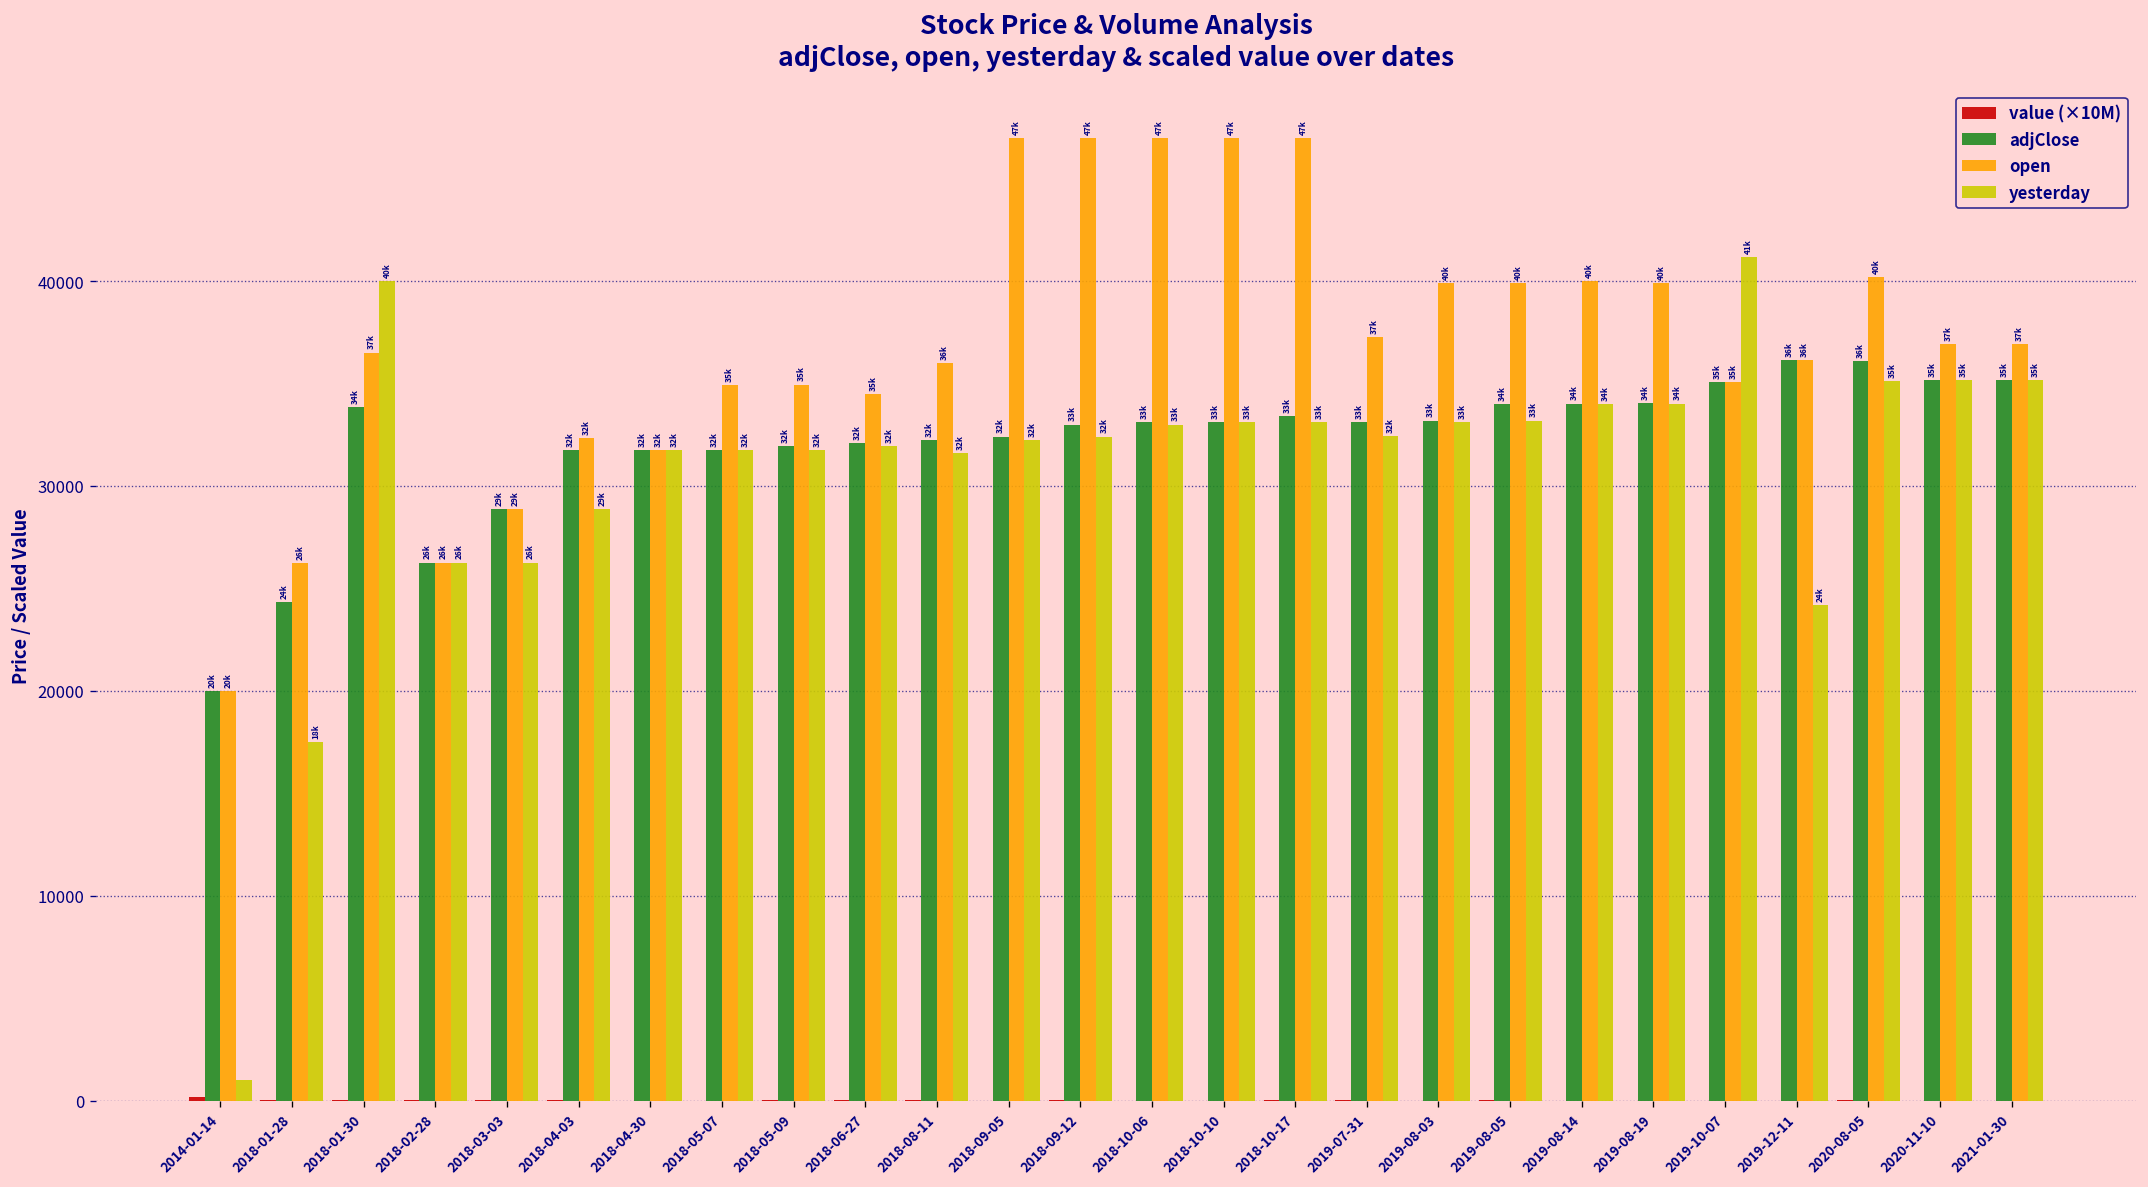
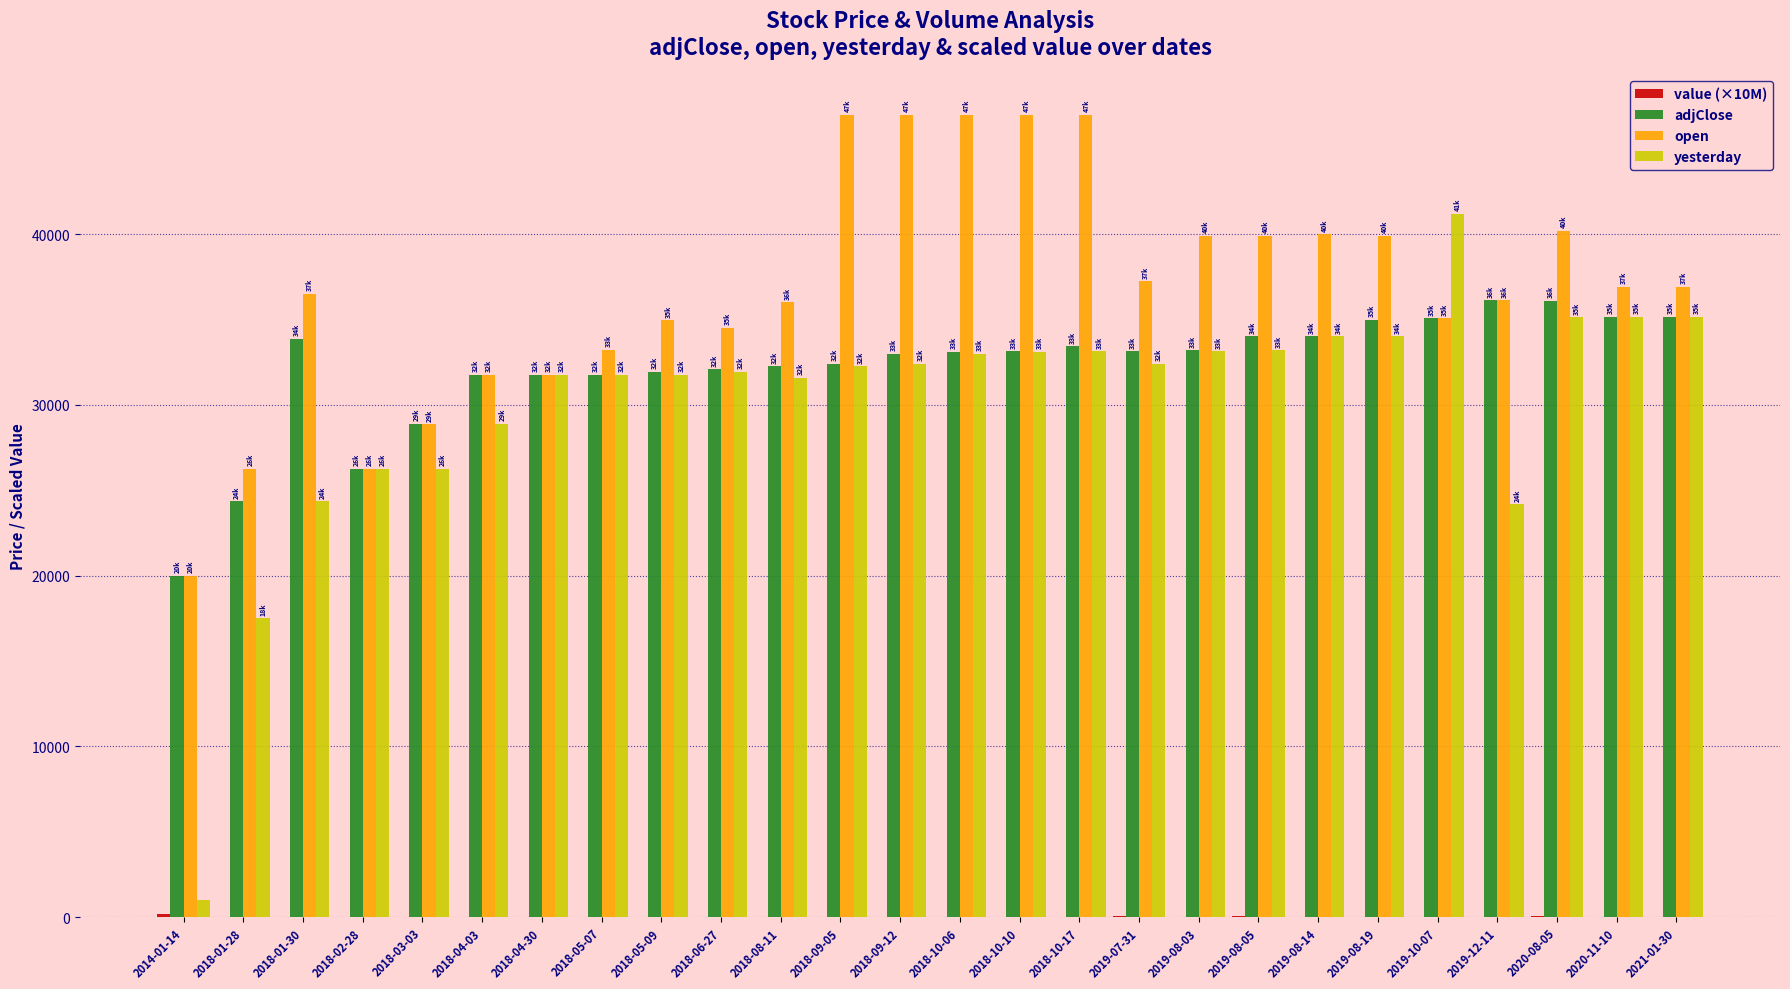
  {
    "value (×10M)": {
      "2014-01-14": "200"
    },
    "adjClose": {
      "2014-01-14": "20k",
      "2018-01-28": "24k",
      "2018-01-30": "34k",
      "2018-02-28": "26k",
      "2018-03-03": "29k",
      "2018-04-03": "32k",
      "2018-04-30": "32k",
      "2018-05-07": "32k",
      "2018-05-09": "32k",
      "2018-06-27": "32k",
      "2018-08-11": "32k",
      "2018-09-05": "32k",
      "2018-09-12": "33k",
      "2018-10-06": "33k",
      "2018-10-10": "33k",
      "2018-10-17": "33k",
      "2019-07-31": "33k",
      "2019-08-03": "33k",
      "2019-08-05": "34k",
      "2019-08-14": "34k",
-     "2019-08-19": "34k",
+     "2019-08-19": "35k",
      "2019-10-07": "35k",
      "2019-12-11": "36k",
      "2020-08-05": "36k",
      "2020-11-10": "35k",
      "2021-01-30": "35k"
    },
    "open": {
      "2014-01-14": "20k",
      "2018-01-28": "26k",
      "2018-01-30": "37k",
      "2018-02-28": "26k",
      "2018-03-03": "29k",
-     "2018-04-03": "32300",
+     "2018-04-03": "31800",
      "2018-04-30": "32k",
-     "2018-05-07": "35k",
+     "2018-05-07": "33k",
      "2018-05-09": "35k",
      "2018-06-27": "35k",
      "2018-08-11": "36k",
      "2018-09-05": "47k",
      "2018-09-12": "47k",
      "2018-10-06": "47k",
      "2018-10-10": "47k",
      "2018-10-17": "47k",
      "2019-07-31": "37k",
      "2019-08-03": "40k",
      "2019-08-05": "40k",
      "2019-08-14": "40k",
      "2019-08-19": "40k",
      "2019-10-07": "35k",
      "2019-12-11": "36k",
      "2020-08-05": "40k",
      "2020-11-10": "37k",
      "2021-01-30": "37k"
    },
    "yesterday": {
      "2018-01-28": "18k",
-     "2018-01-30": "40k",
+     "2018-01-30": "24k",
      "2018-02-28": "26k",
      "2018-03-03": "26k",
      "2018-04-03": "29k",
      "2018-04-30": "32k",
      "2018-05-07": "32k",
      "2018-05-09": "32k",
      "2018-06-27": "32k",
      "2018-08-11": "32k",
      "2018-09-05": "32k",
      "2018-09-12": "32k",
      "2018-10-06": "33k",
      "2018-10-10": "33k",
      "2018-10-17": "33k",
      "2019-07-31": "32k",
      "2019-08-03": "33k",
      "2019-08-05": "33k",
      "2019-08-14": "34k",
      "2019-08-19": "34k",
      "2019-10-07": "41k",
      "2019-12-11": "24k",
      "2020-08-05": "35k",
      "2020-11-10": "35k",
      "2021-01-30": "35k"
    }
  }
